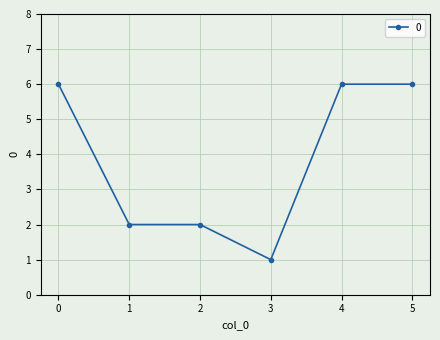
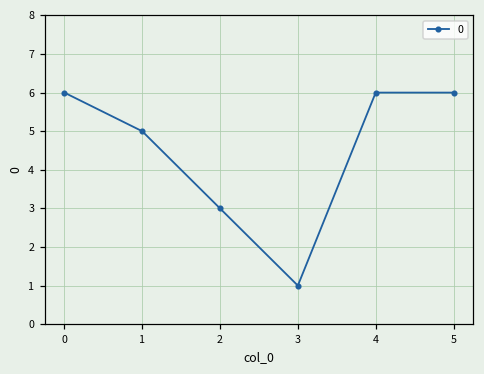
  {
    "0": 6,
-   "1": 2,
-   "2": 2,
+   "1": 5,
+   "2": 3,
    "3": 1,
    "4": 6,
    "5": 6
  }
